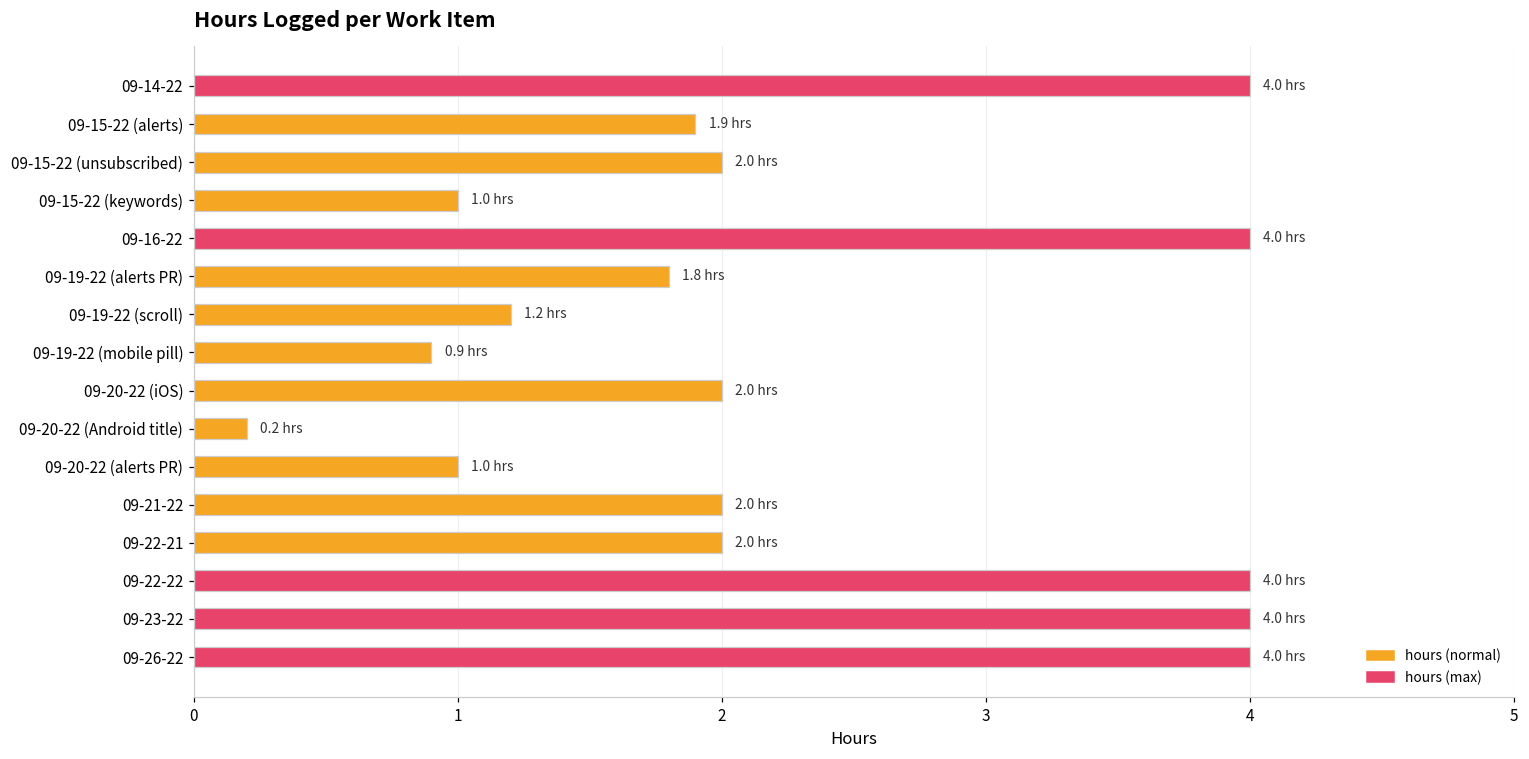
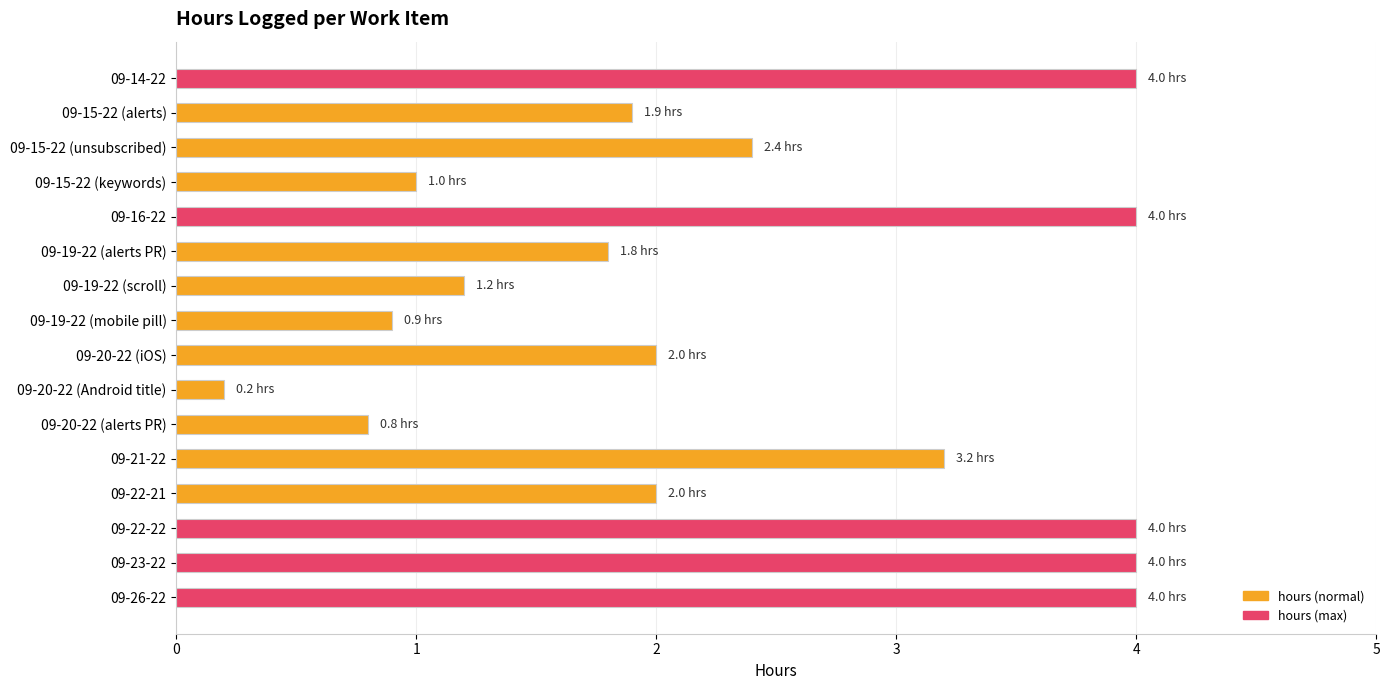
  {
    "09-14-22": 4.0,
    "09-15-22 (alerts)": 1.9,
-   "09-15-22 (unsubscribed)": 2.0,
+   "09-15-22 (unsubscribed)": 2.4,
    "09-15-22 (keywords)": 1.0,
    "09-16-22": 4.0,
    "09-19-22 (alerts PR)": 1.8,
    "09-19-22 (scroll)": 1.2,
    "09-19-22 (mobile pill)": 0.9,
    "09-20-22 (iOS)": 2.0,
    "09-20-22 (Android title)": 0.2,
-   "09-20-22 (alerts PR)": 1.0,
-   "09-21-22": 2.0,
+   "09-20-22 (alerts PR)": 0.8,
+   "09-21-22": 3.2,
    "09-22-21": 2.0,
    "09-22-22": 4.0,
    "09-23-22": 4.0,
    "09-26-22": 4.0
  }
